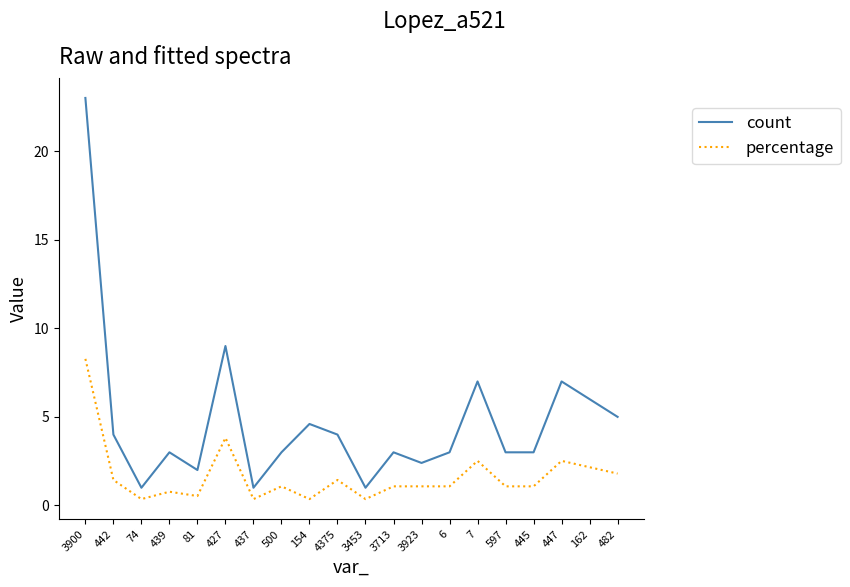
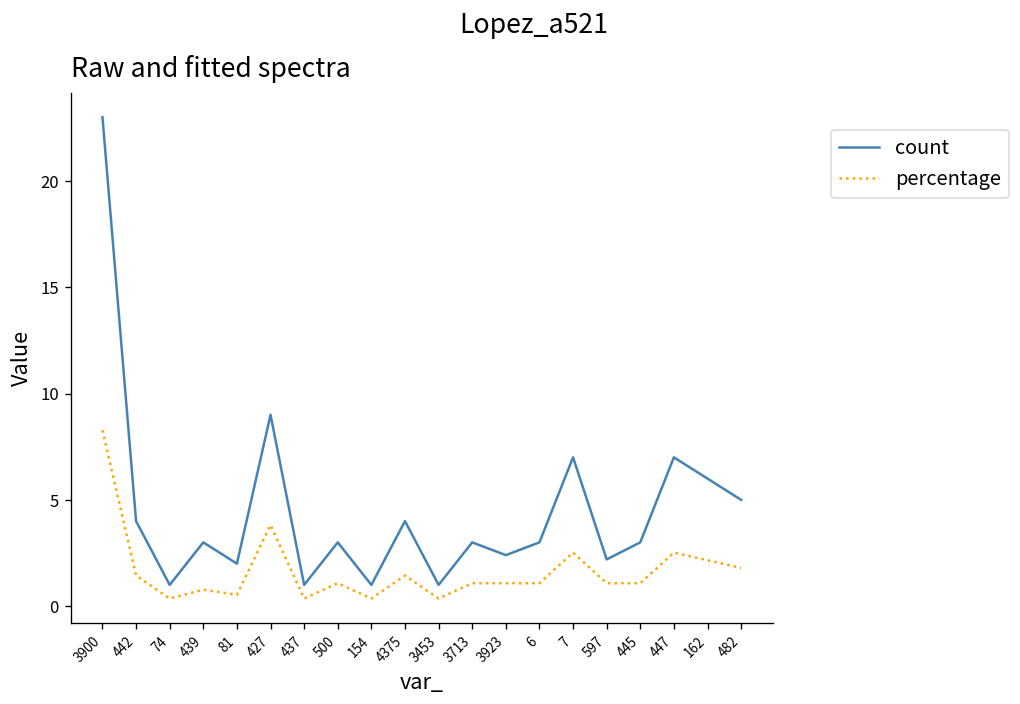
  {
    "count": {
      "3900": 23.0,
      "442": 4.0,
      "74": 1.0,
      "439": 3.0,
      "81": 2.0,
      "427": 9.0,
      "437": 1.0,
      "500": 3.0,
-     "154": 4.6,
+     "154": 1.0,
      "4375": 4.0,
      "3453": 1.0,
      "3713": 3.0,
      "3923": 2.4,
      "6": 3.0,
      "7": 7.0,
-     "597": 3.0,
+     "597": 2.2,
      "445": 3.0,
      "447": 7.0,
      "162": 6.0,
      "482": 5.0
    },
    "percentage": {
      "3900": 8.3,
      "442": 1.4,
      "74": 0.4,
      "439": 0.8,
      "81": 0.5,
      "427": 3.8,
      "437": 0.4,
      "500": 1.1,
      "154": 0.4,
      "4375": 1.4,
      "3453": 0.4,
      "3713": 1.1,
      "3923": 1.1,
      "6": 1.1,
      "7": 2.5,
      "597": 1.1,
      "445": 1.1,
      "447": 2.5,
      "162": 2.2,
      "482": 1.8
    }
  }
